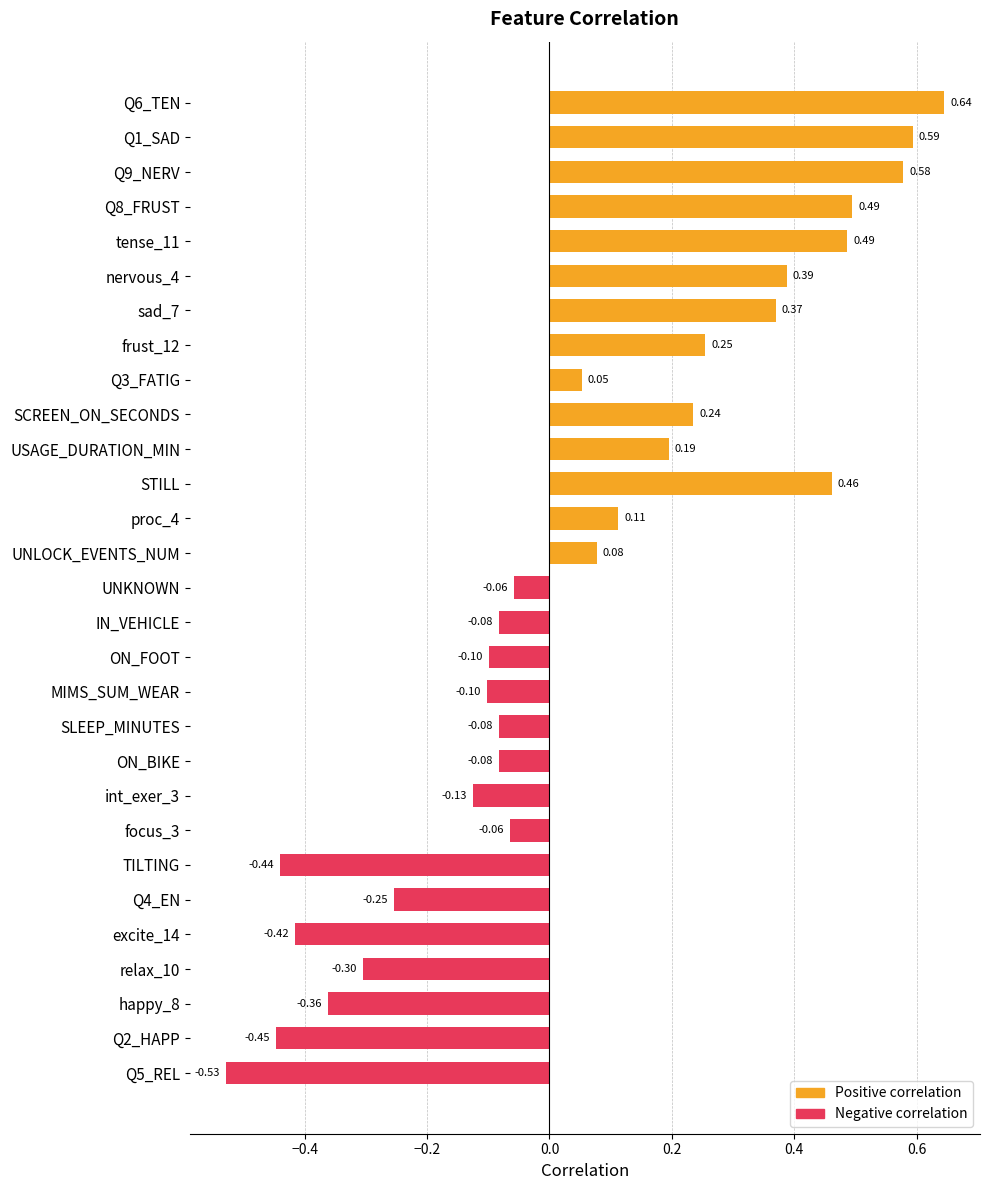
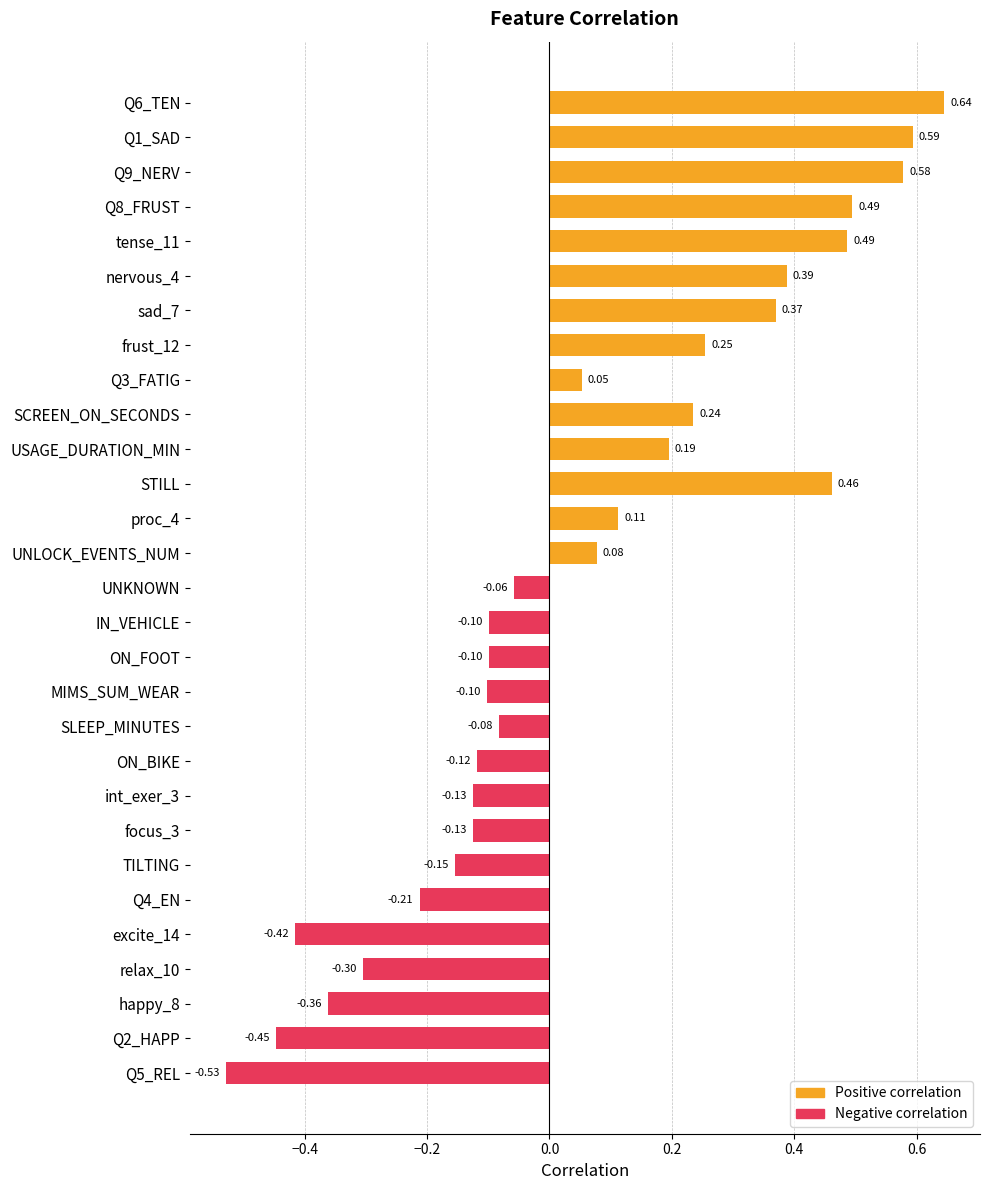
  {
    "Q6_TEN": 0.64,
    "Q1_SAD": 0.59,
    "Q9_NERV": 0.58,
    "Q8_FRUST": 0.49,
    "tense_11": 0.49,
    "nervous_4": 0.39,
    "sad_7": 0.37,
    "frust_12": 0.25,
    "Q3_FATIG": 0.05,
    "SCREEN_ON_SECONDS": 0.24,
    "USAGE_DURATION_MIN": 0.19,
    "STILL": 0.46,
    "proc_4": 0.11,
    "UNLOCK_EVENTS_NUM": 0.08,
    "UNKNOWN": -0.06,
-   "IN_VEHICLE": -0.08,
+   "IN_VEHICLE": -0.10,
    "ON_FOOT": -0.10,
    "MIMS_SUM_WEAR": -0.10,
    "SLEEP_MINUTES": -0.08,
-   "ON_BIKE": -0.08,
+   "ON_BIKE": -0.12,
    "int_exer_3": -0.13,
-   "focus_3": -0.06,
-   "TILTING": -0.44,
-   "Q4_EN": -0.25,
+   "focus_3": -0.13,
+   "TILTING": -0.15,
+   "Q4_EN": -0.21,
    "excite_14": -0.42,
    "relax_10": -0.30,
    "happy_8": -0.36,
    "Q2_HAPP": -0.45,
    "Q5_REL": -0.53
  }
